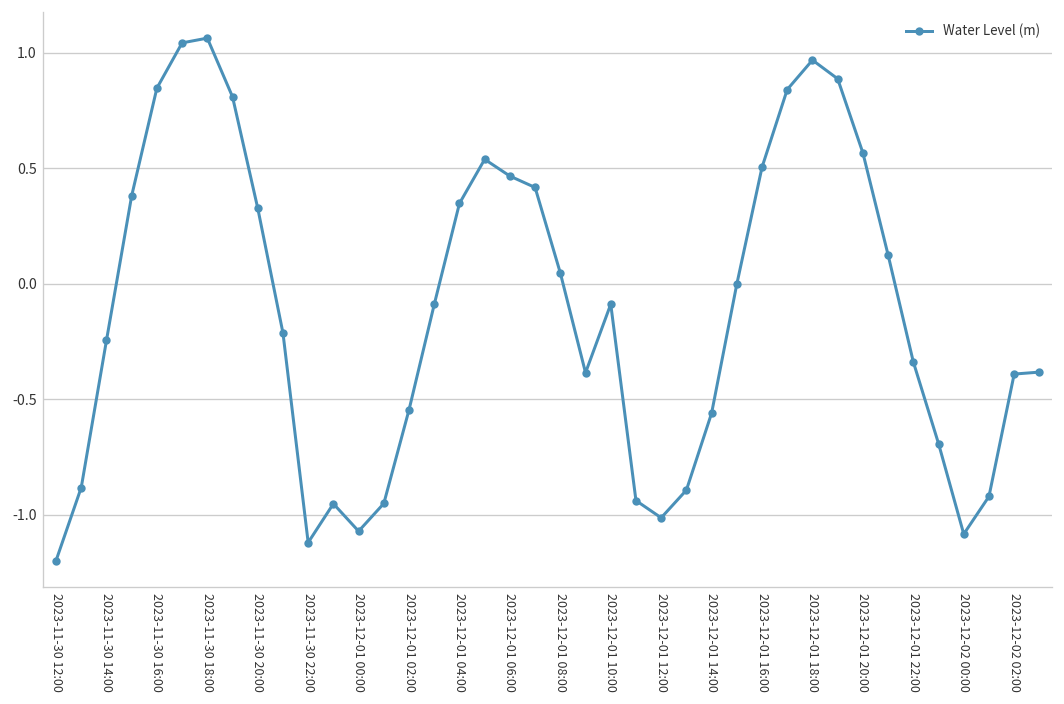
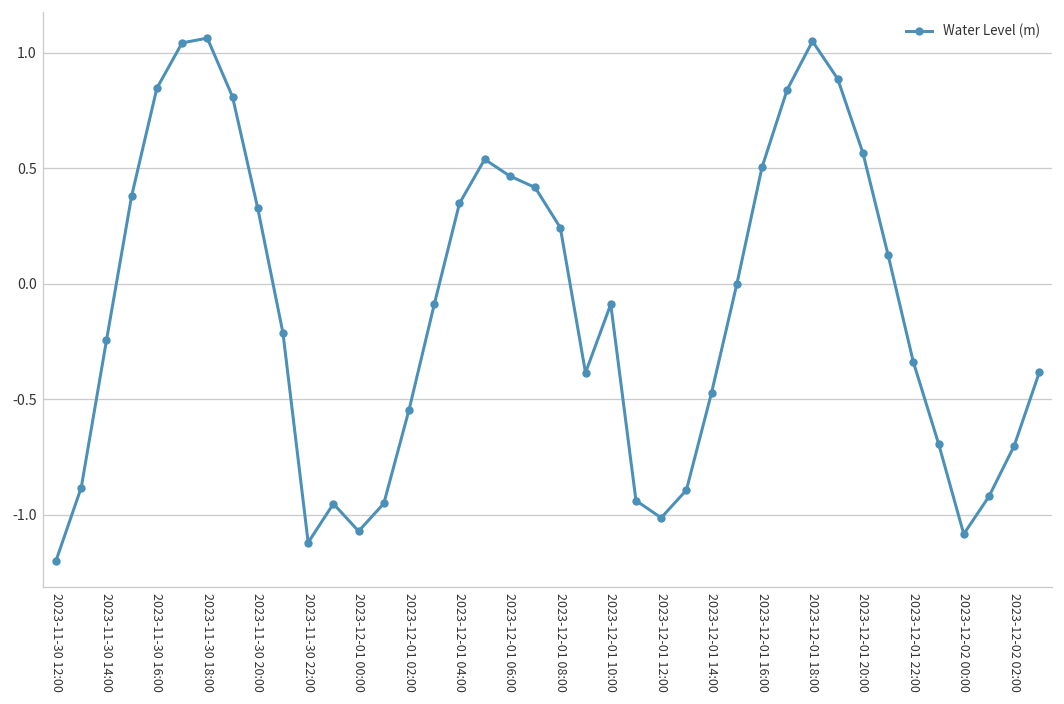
  {
    "2023-11-30 12:00": -1.20,
    "2023-11-30 14:00": -0.25,
    "2023-11-30 16:00": 0.85,
    "2023-11-30 18:00": 1.06,
    "2023-11-30 20:00": 0.33,
    "2023-11-30 22:00": -1.12,
    "2023-12-01 00:00": -1.07,
    "2023-12-01 02:00": -0.55,
    "2023-12-01 04:00": 0.35,
    "2023-12-01 06:00": 0.47,
-   "2023-12-01 08:00": 0.05,
+   "2023-12-01 08:00": 0.24,
    "2023-12-01 10:00": -0.09,
    "2023-12-01 12:00": -1.01,
-   "2023-12-01 14:00": -0.56,
+   "2023-12-01 14:00": -0.47,
    "2023-12-01 16:00": 0.51,
-   "2023-12-01 18:00": 0.97,
+   "2023-12-01 18:00": 1.05,
    "2023-12-01 20:00": 0.57,
    "2023-12-01 22:00": -0.34,
    "2023-12-02 00:00": -1.08,
-   "2023-12-02 02:00": -0.39
+   "2023-12-02 02:00": -0.70
  }
